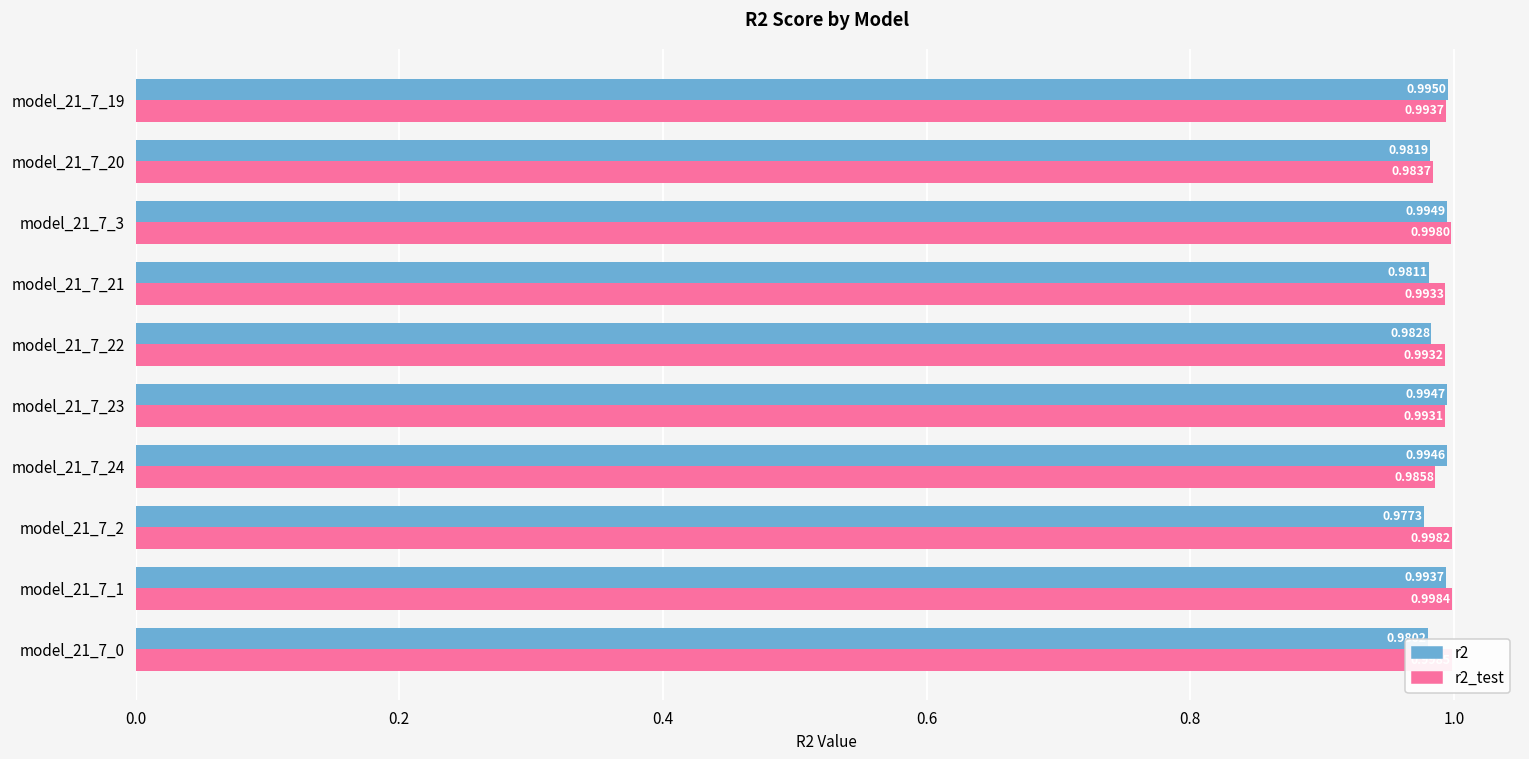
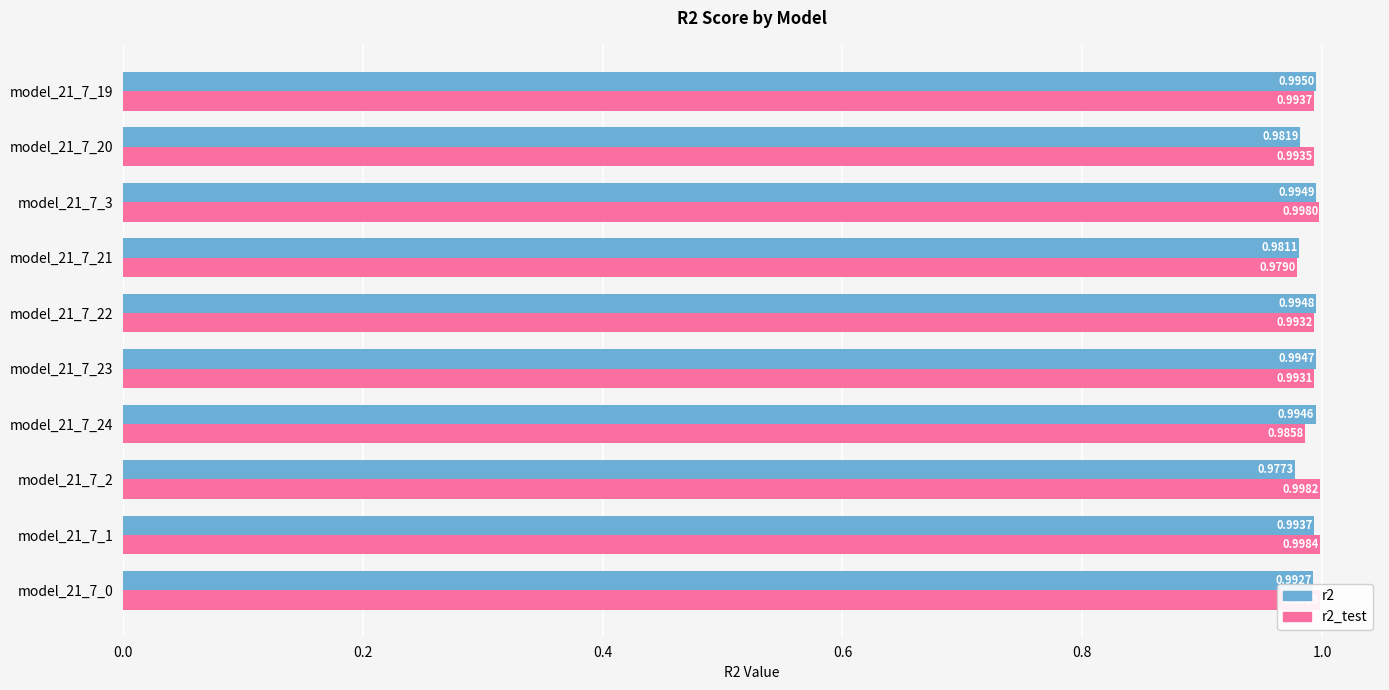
  {
    "r2": {
      "model_21_7_19": 0.9950,
      "model_21_7_20": 0.9819,
      "model_21_7_3": 0.9949,
      "model_21_7_21": 0.9811,
-     "model_21_7_22": 0.9828,
+     "model_21_7_22": 0.9948,
      "model_21_7_23": 0.9947,
      "model_21_7_24": 0.9946,
      "model_21_7_2": 0.9773,
      "model_21_7_1": 0.9937,
-     "model_21_7_0": 0.980
+     "model_21_7_0": 0.993
    },
    "r2_test": {
      "model_21_7_19": 0.9937,
-     "model_21_7_20": 0.9837,
+     "model_21_7_20": 0.9935,
      "model_21_7_3": 0.9980,
-     "model_21_7_21": 0.9933,
+     "model_21_7_21": 0.9790,
      "model_21_7_22": 0.9932,
      "model_21_7_23": 0.9931,
      "model_21_7_24": 0.9858,
      "model_21_7_2": 0.9982,
      "model_21_7_1": 0.9984
    }
  }
